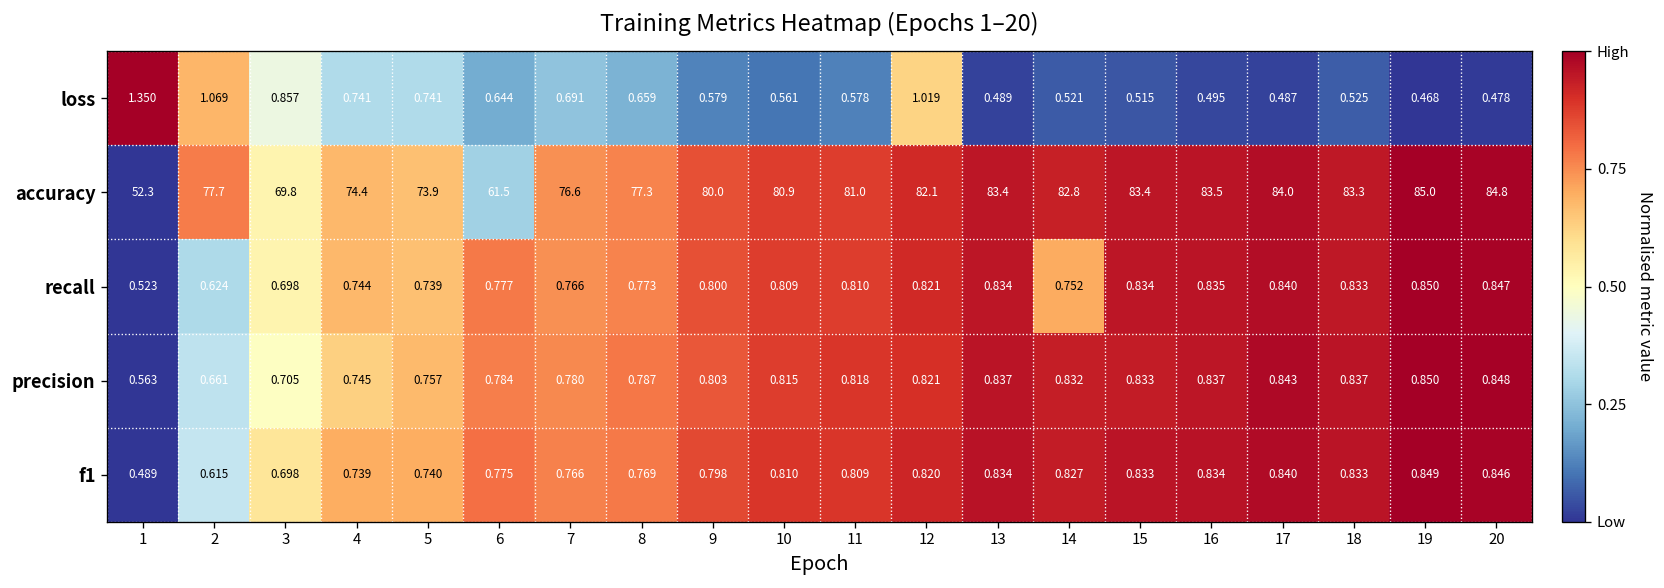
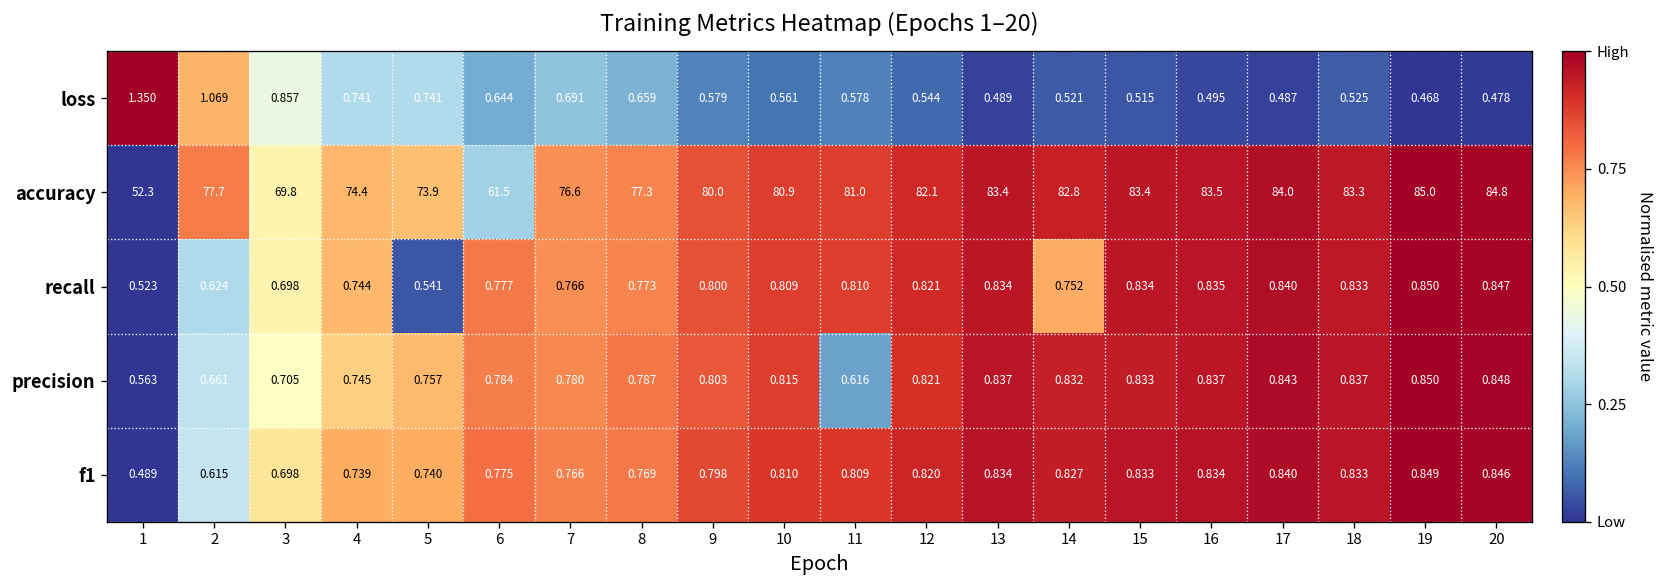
  {
    "loss": {
      "1": 1.350,
      "2": 1.069,
      "3": 0.857,
      "4": 0.741,
      "5": 0.741,
      "6": 0.644,
      "7": 0.691,
      "8": 0.659,
      "9": 0.579,
      "10": 0.561,
      "11": 0.578,
-     "12": 1.019,
+     "12": 0.544,
      "13": 0.489,
      "14": 0.521,
      "15": 0.515,
      "16": 0.495,
      "17": 0.487,
      "18": 0.525,
      "19": 0.468,
      "20": 0.478
    },
    "accuracy": {
      "1": 52.3,
      "2": 77.7,
      "3": 69.8,
      "4": 74.4,
      "5": 73.9,
      "6": 61.5,
      "7": 76.6,
      "8": 77.3,
      "9": 80.0,
      "10": 80.9,
      "11": 81.0,
      "12": 82.1,
      "13": 83.4,
      "14": 82.8,
      "15": 83.4,
      "16": 83.5,
      "17": 84.0,
      "18": 83.3,
      "19": 85.0,
      "20": 84.8
    },
    "recall": {
      "1": 0.523,
      "2": 0.624,
      "3": 0.698,
      "4": 0.744,
-     "5": 0.739,
+     "5": 0.541,
      "6": 0.777,
      "7": 0.766,
      "8": 0.773,
      "9": 0.800,
      "10": 0.809,
      "11": 0.810,
      "12": 0.821,
      "13": 0.834,
      "14": 0.752,
      "15": 0.834,
      "16": 0.835,
      "17": 0.840,
      "18": 0.833,
      "19": 0.850,
      "20": 0.847
    },
    "precision": {
      "1": 0.563,
      "2": 0.661,
      "3": 0.705,
      "4": 0.745,
      "5": 0.757,
      "6": 0.784,
      "7": 0.780,
      "8": 0.787,
      "9": 0.803,
      "10": 0.815,
-     "11": 0.818,
+     "11": 0.616,
      "12": 0.821,
      "13": 0.837,
      "14": 0.832,
      "15": 0.833,
      "16": 0.837,
      "17": 0.843,
      "18": 0.837,
      "19": 0.850,
      "20": 0.848
    },
    "f1": {
      "1": 0.489,
      "2": 0.615,
      "3": 0.698,
      "4": 0.739,
      "5": 0.740,
      "6": 0.775,
      "7": 0.766,
      "8": 0.769,
      "9": 0.798,
      "10": 0.810,
      "11": 0.809,
      "12": 0.820,
      "13": 0.834,
      "14": 0.827,
      "15": 0.833,
      "16": 0.834,
      "17": 0.840,
      "18": 0.833,
      "19": 0.849,
      "20": 0.846
    }
  }
